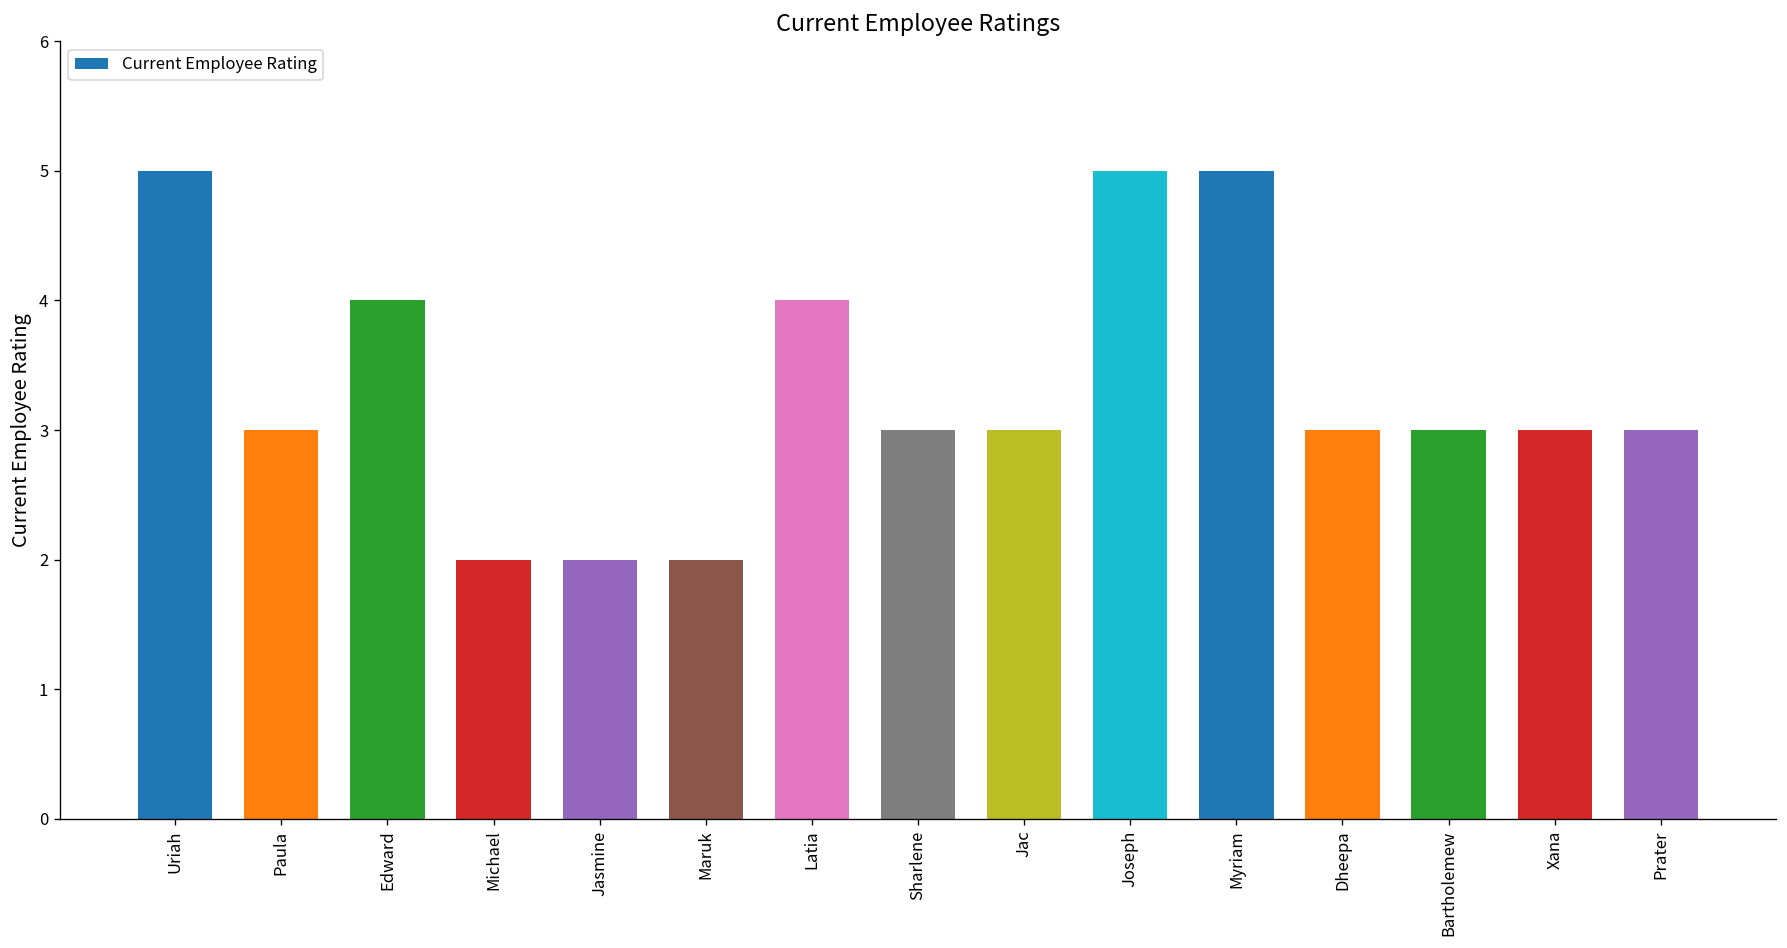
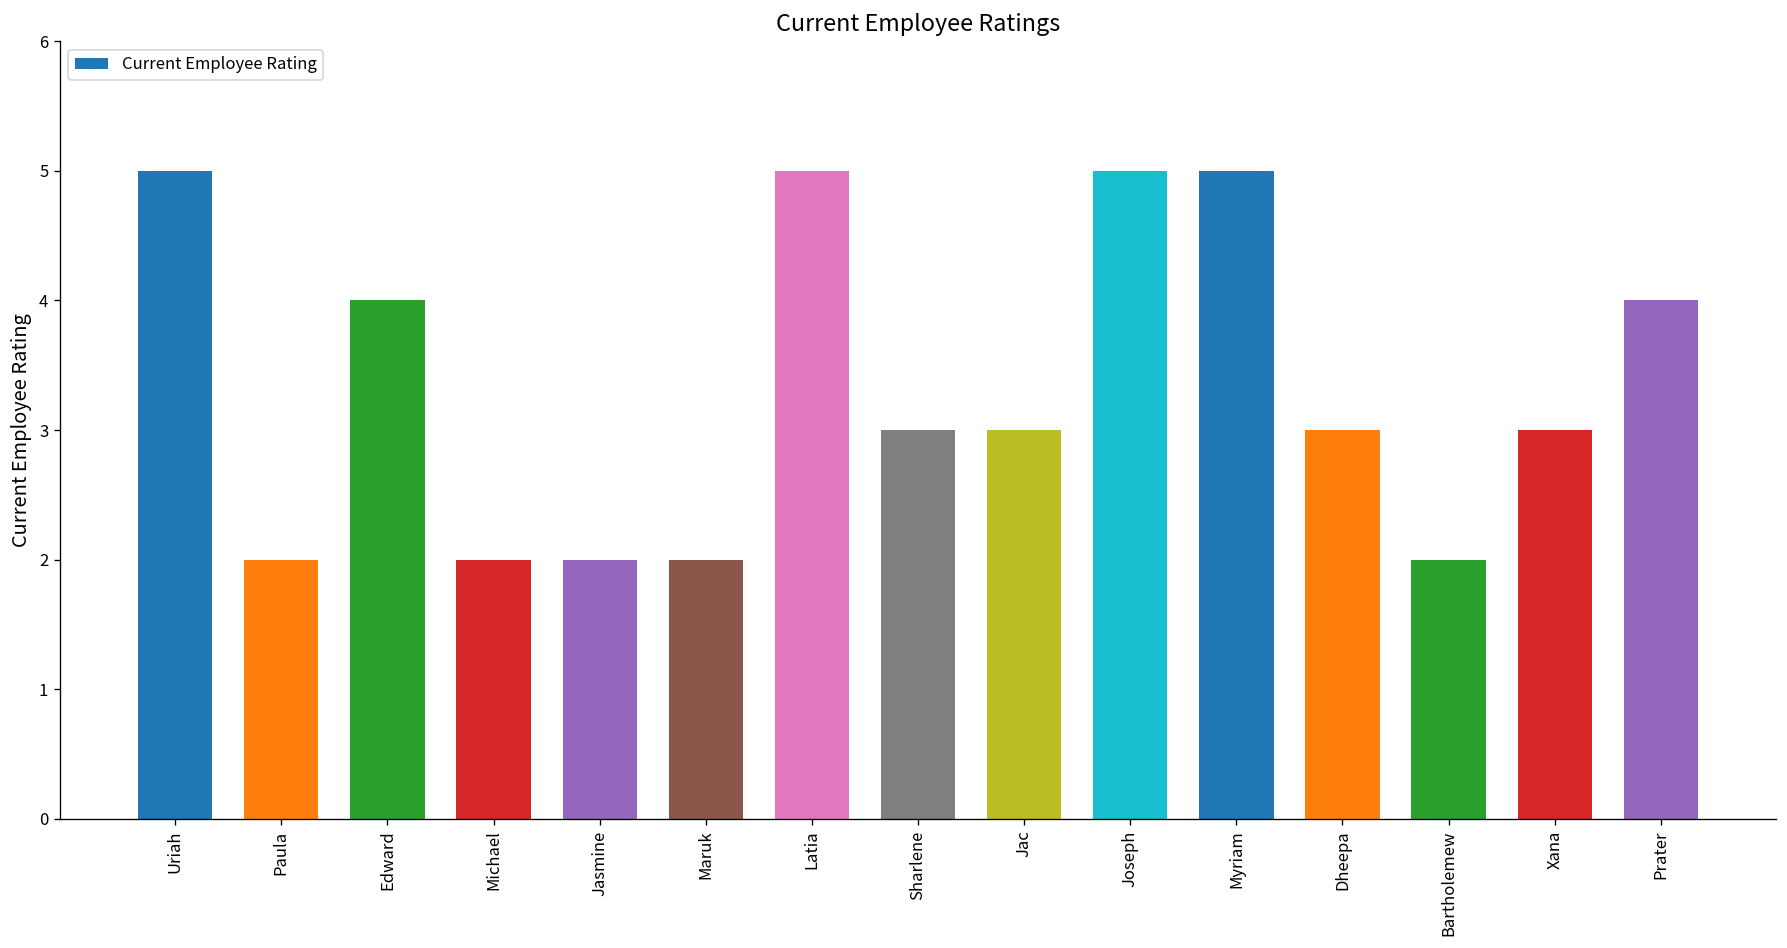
  {
    "Uriah": 5,
-   "Paula": 3,
+   "Paula": 2,
    "Edward": 4,
    "Michael": 2,
    "Jasmine": 2,
    "Maruk": 2,
-   "Latia": 4,
+   "Latia": 5,
    "Sharlene": 3,
    "Jac": 3,
    "Joseph": 5,
    "Myriam": 5,
    "Dheepa": 3,
-   "Bartholemew": 3,
+   "Bartholemew": 2,
    "Xana": 3,
-   "Prater": 3
+   "Prater": 4
  }
